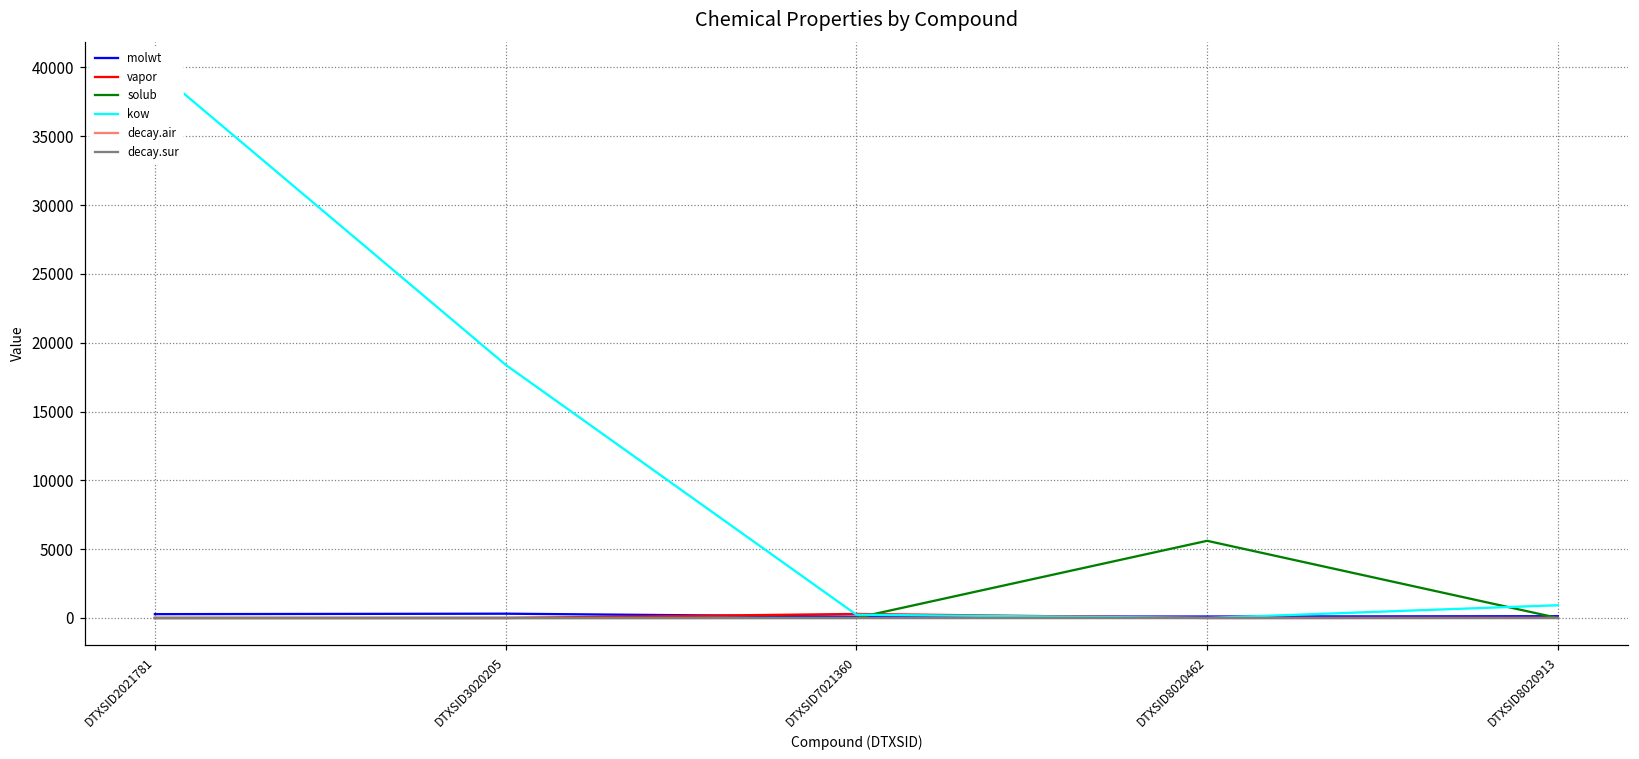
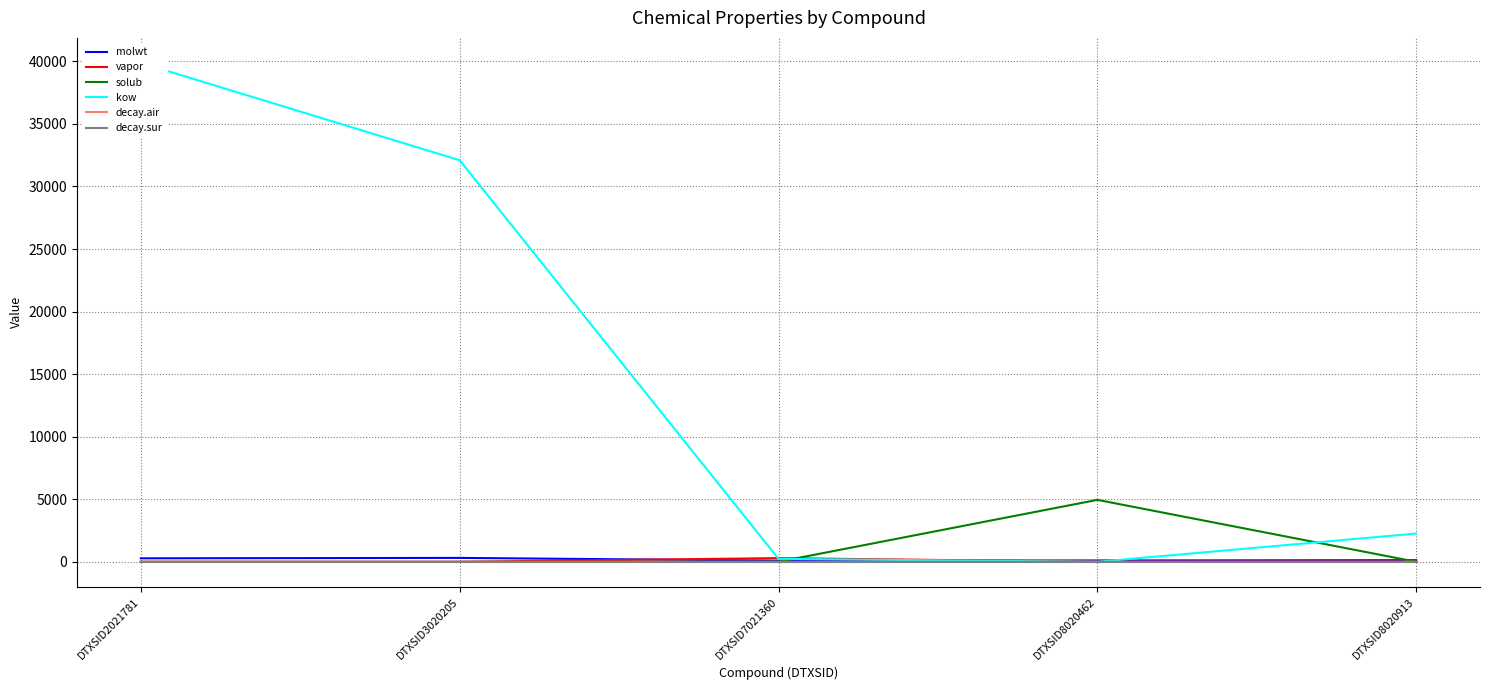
  {
    "molwt": {
      "DTXSID2021781": 300,
      "DTXSID3020205": 300
    },
    "solub": {
-     "DTXSID8020462": 5600
+     "DTXSID8020462": 5000
    },
    "kow": {
-     "DTXSID3020205": 18400,
-     "DTXSID8020913": 900
+     "DTXSID3020205": 32100,
+     "DTXSID8020913": 2300
    }
  }
